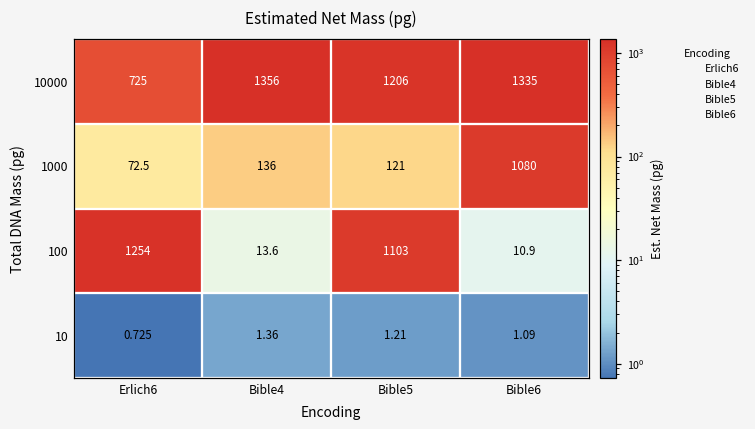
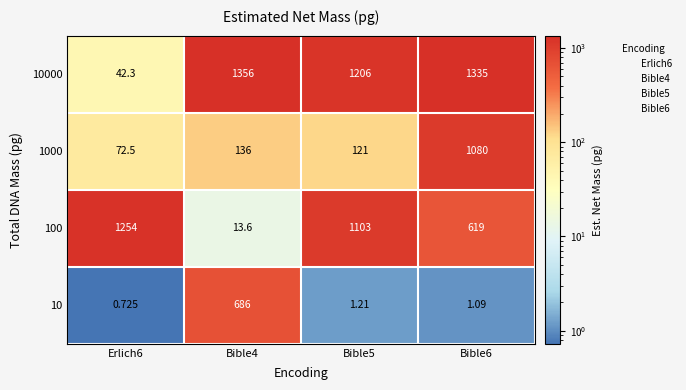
  {
    "10000": {
-     "Erlich6": 725,
+     "Erlich6": 42.3,
      "Bible4": 1356,
      "Bible5": 1206,
      "Bible6": 1335
    },
    "1000": {
      "Erlich6": 72.5,
      "Bible4": 136,
      "Bible5": 121,
      "Bible6": 1080
    },
    "100": {
      "Erlich6": 1254,
      "Bible4": 13.6,
      "Bible5": 1103,
-     "Bible6": 10.9
+     "Bible6": 619
    },
    "10": {
      "Erlich6": 0.725,
-     "Bible4": 1.36,
+     "Bible4": 686,
      "Bible5": 1.21,
      "Bible6": 1.09
    }
  }
